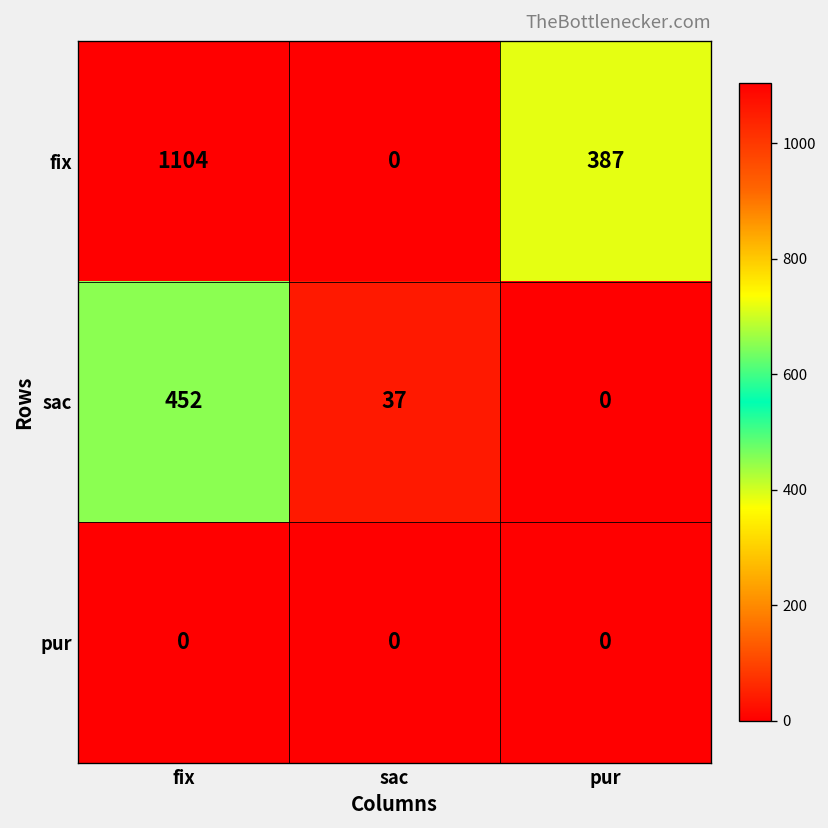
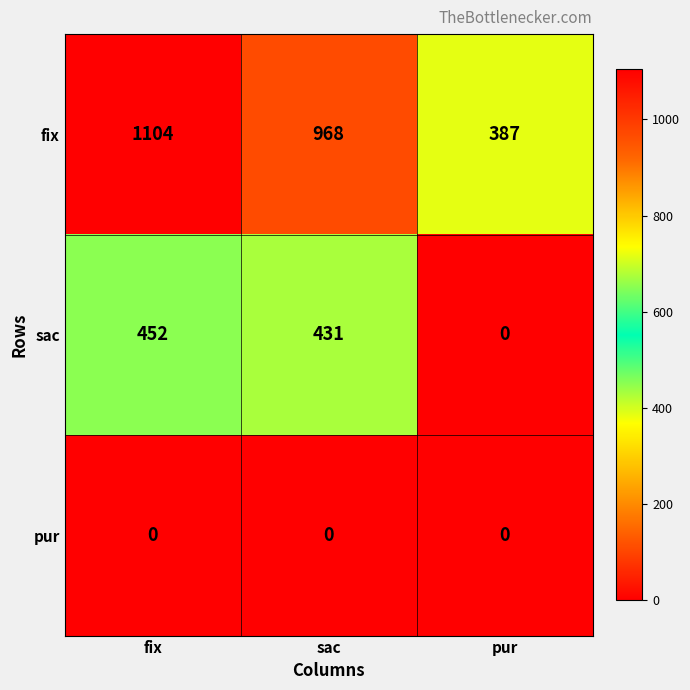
  {
    "fix": {
      "fix": 1104,
-     "sac": 0,
+     "sac": 968,
      "pur": 387
    },
    "sac": {
      "fix": 452,
-     "sac": 37,
+     "sac": 431,
      "pur": 0
    },
    "pur": {
      "fix": 0,
      "sac": 0,
      "pur": 0
    }
  }
